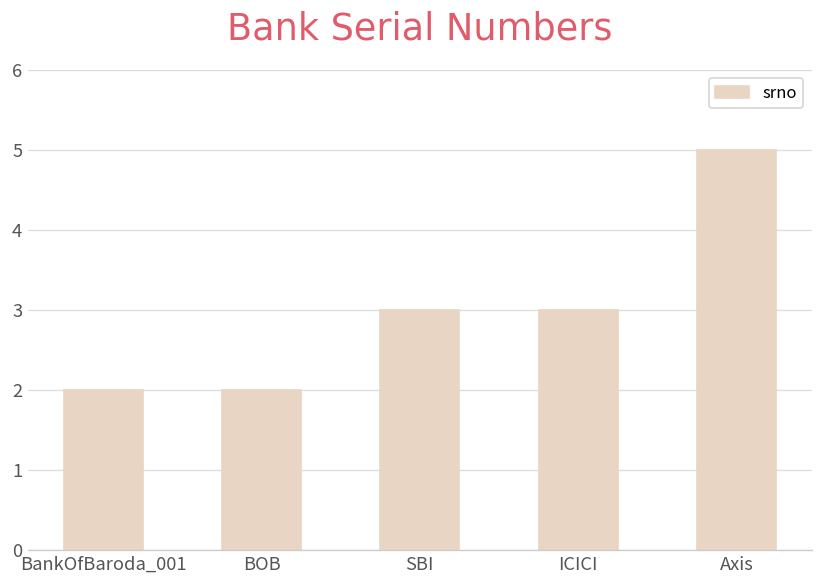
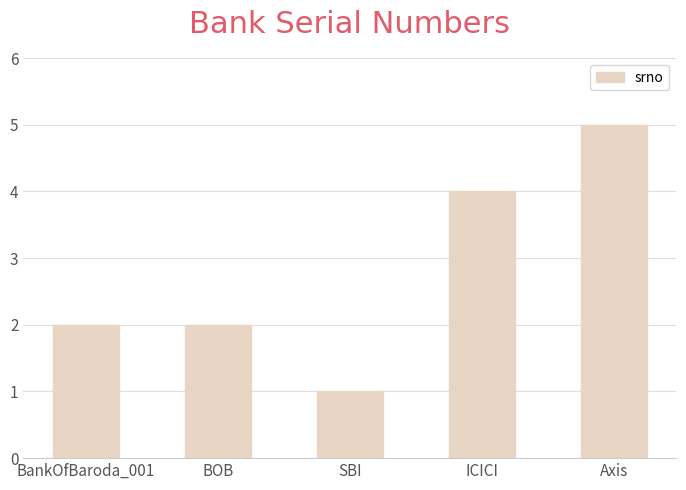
  {
    "BankOfBaroda_001": 2,
    "BOB": 2,
-   "SBI": 3,
-   "ICICI": 3,
+   "SBI": 1,
+   "ICICI": 4,
    "Axis": 5
  }
